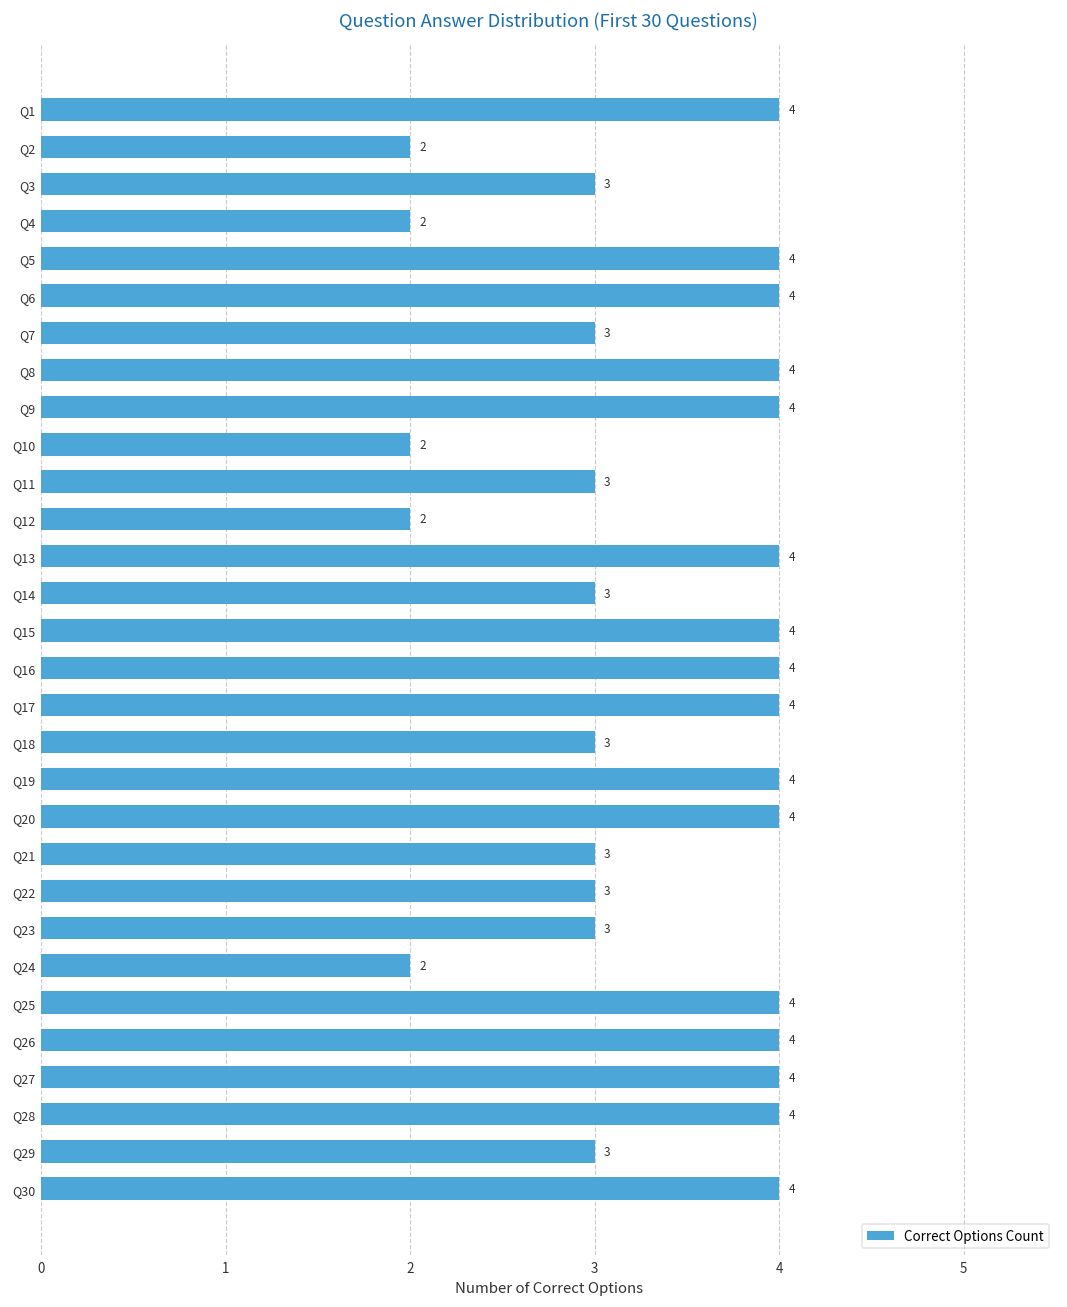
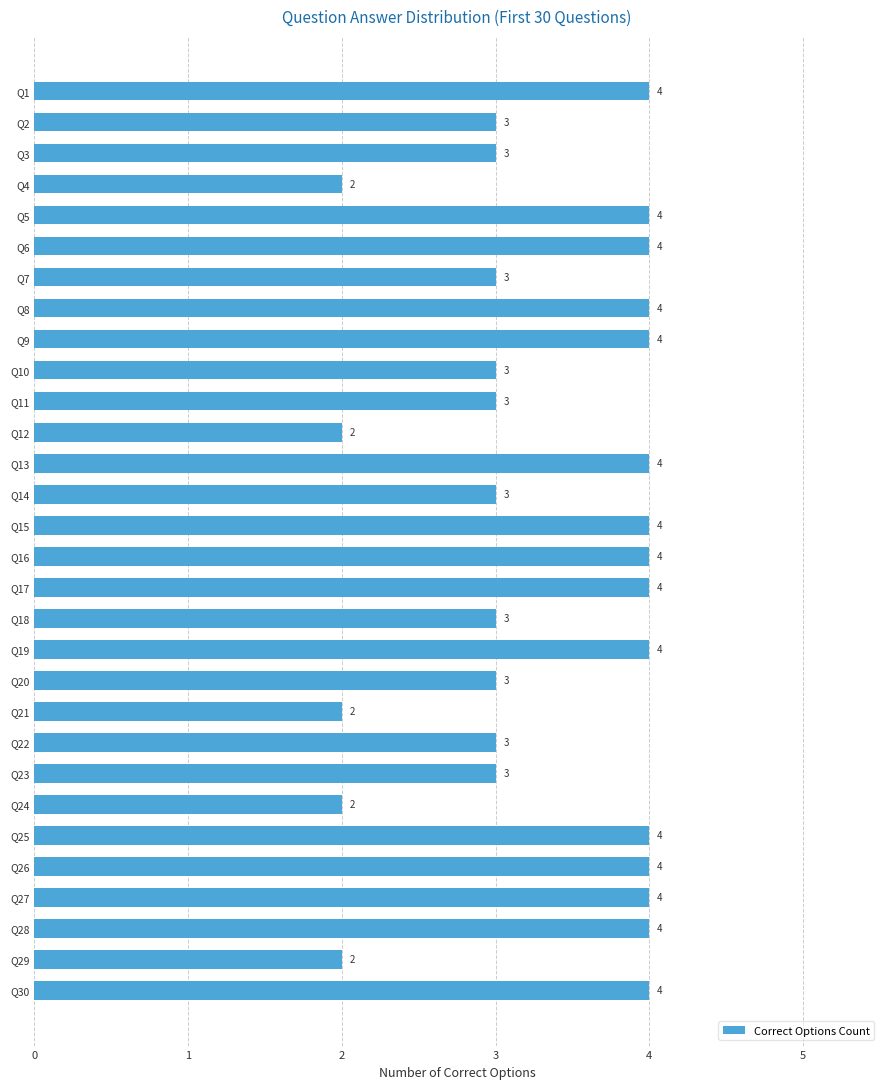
  {
    "Q1": 4,
-   "Q2": 2,
+   "Q2": 3,
    "Q3": 3,
    "Q4": 2,
    "Q5": 4,
    "Q6": 4,
    "Q7": 3,
    "Q8": 4,
    "Q9": 4,
-   "Q10": 2,
+   "Q10": 3,
    "Q11": 3,
    "Q12": 2,
    "Q13": 4,
    "Q14": 3,
    "Q15": 4,
    "Q16": 4,
    "Q17": 4,
    "Q18": 3,
    "Q19": 4,
-   "Q20": 4,
-   "Q21": 3,
+   "Q20": 3,
+   "Q21": 2,
    "Q22": 3,
    "Q23": 3,
    "Q24": 2,
    "Q25": 4,
    "Q26": 4,
    "Q27": 4,
    "Q28": 4,
-   "Q29": 3,
+   "Q29": 2,
    "Q30": 4
  }
